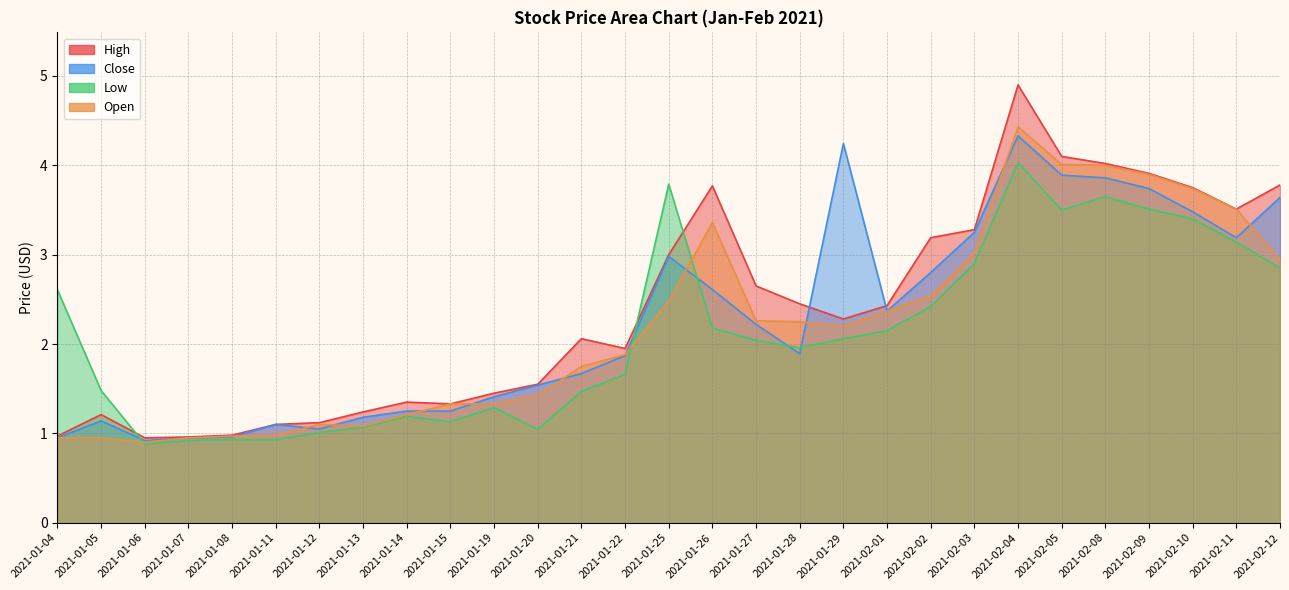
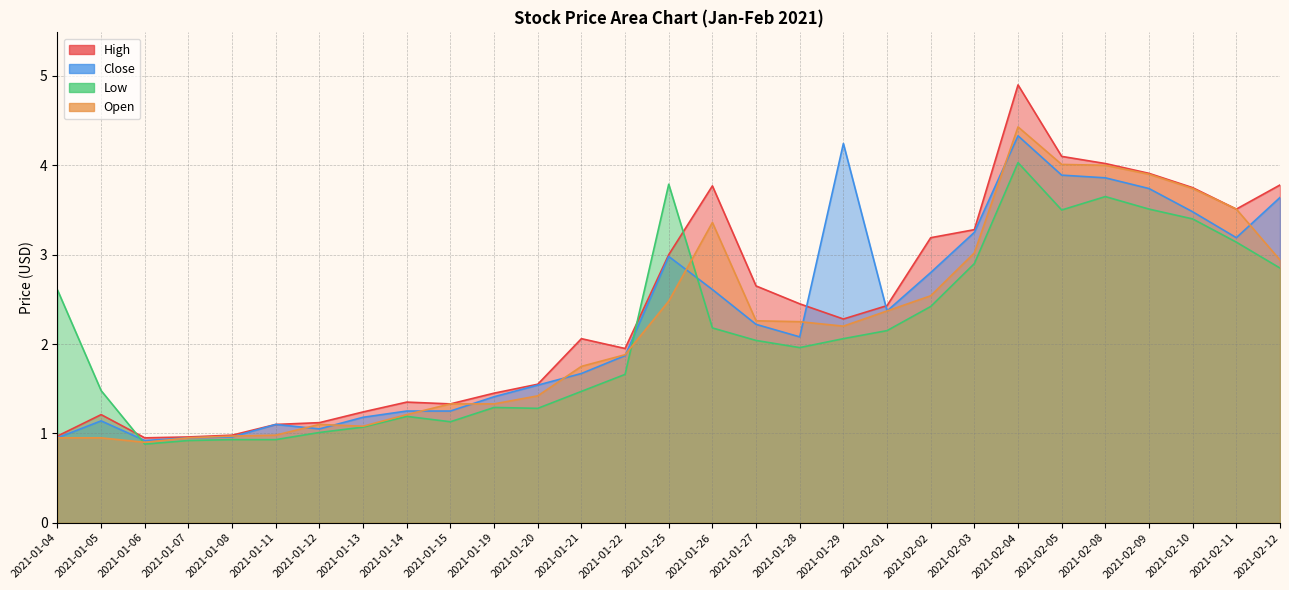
  {
    "Close": {
      "2021-01-05": 1.1,
      "2021-01-12": 1.0,
      "2021-01-13": 1.2,
      "2021-01-14": 1.3,
      "2021-01-15": 1.3,
      "2021-01-19": 1.4,
      "2021-01-21": 1.7,
      "2021-01-26": 2.6,
      "2021-01-27": 2.2,
-     "2021-01-28": 1.9,
+     "2021-01-28": 2.1,
      "2021-01-29": 4.2,
      "2021-02-02": 2.8,
      "2021-02-03": 3.3,
      "2021-02-04": 4.3,
      "2021-02-05": 3.9,
      "2021-02-08": 3.9,
      "2021-02-09": 3.7,
      "2021-02-10": 3.5,
      "2021-02-11": 3.2,
      "2021-02-12": 3.6
    },
    "Low": {
      "2021-01-04": 2.6,
      "2021-01-05": 1.5,
      "2021-01-07": 0.9,
      "2021-01-08": 0.9,
      "2021-01-11": 0.9,
      "2021-01-12": 1.0,
      "2021-01-15": 1.1,
      "2021-01-19": 1.3,
-     "2021-01-20": 1.0,
+     "2021-01-20": 1.3,
      "2021-01-21": 1.5,
      "2021-01-22": 1.7,
      "2021-01-25": 3.8,
      "2021-01-26": 2.2,
      "2021-01-27": 2.0,
      "2021-01-28": 2.0,
      "2021-01-29": 2.1,
      "2021-02-01": 2.2,
      "2021-02-02": 2.4,
      "2021-02-03": 2.9,
      "2021-02-04": 4.0,
      "2021-02-05": 3.5,
      "2021-02-08": 3.7,
      "2021-02-09": 3.5,
      "2021-02-10": 3.4,
      "2021-02-11": 3.1,
      "2021-02-12": 2.8
    }
  }
